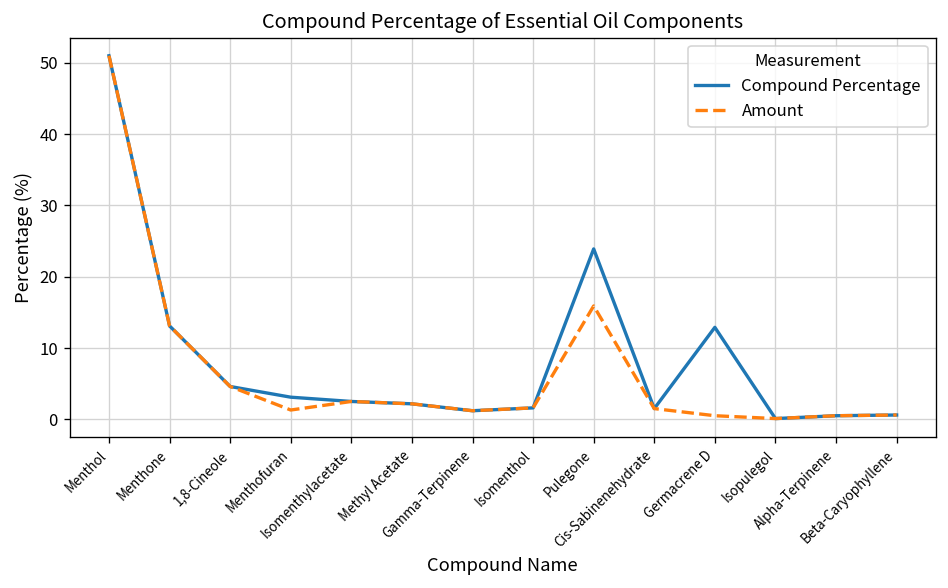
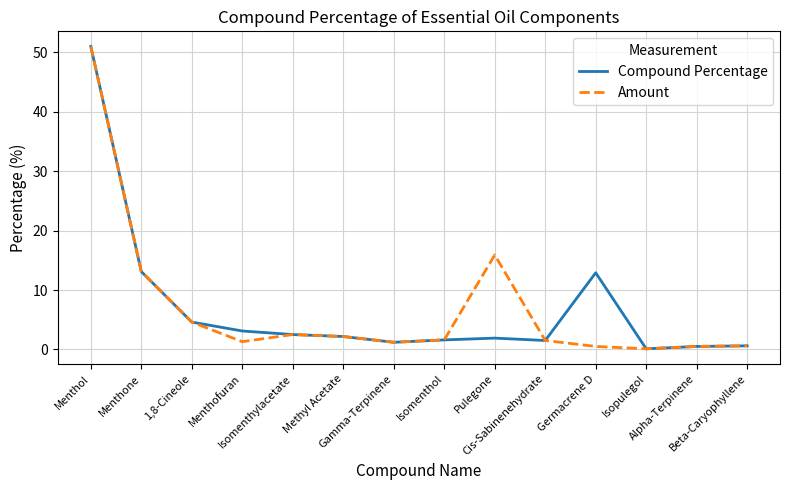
  {
    "Compound Percentage": {
      "Menthofuran": 3,
-     "Pulegone": 24,
+     "Pulegone": 2,
      "Germacrene D": 13
    },
    "Amount": {
      "Menthofuran": 1,
      "Pulegone": 16,
      "Germacrene D": 1
    }
  }
